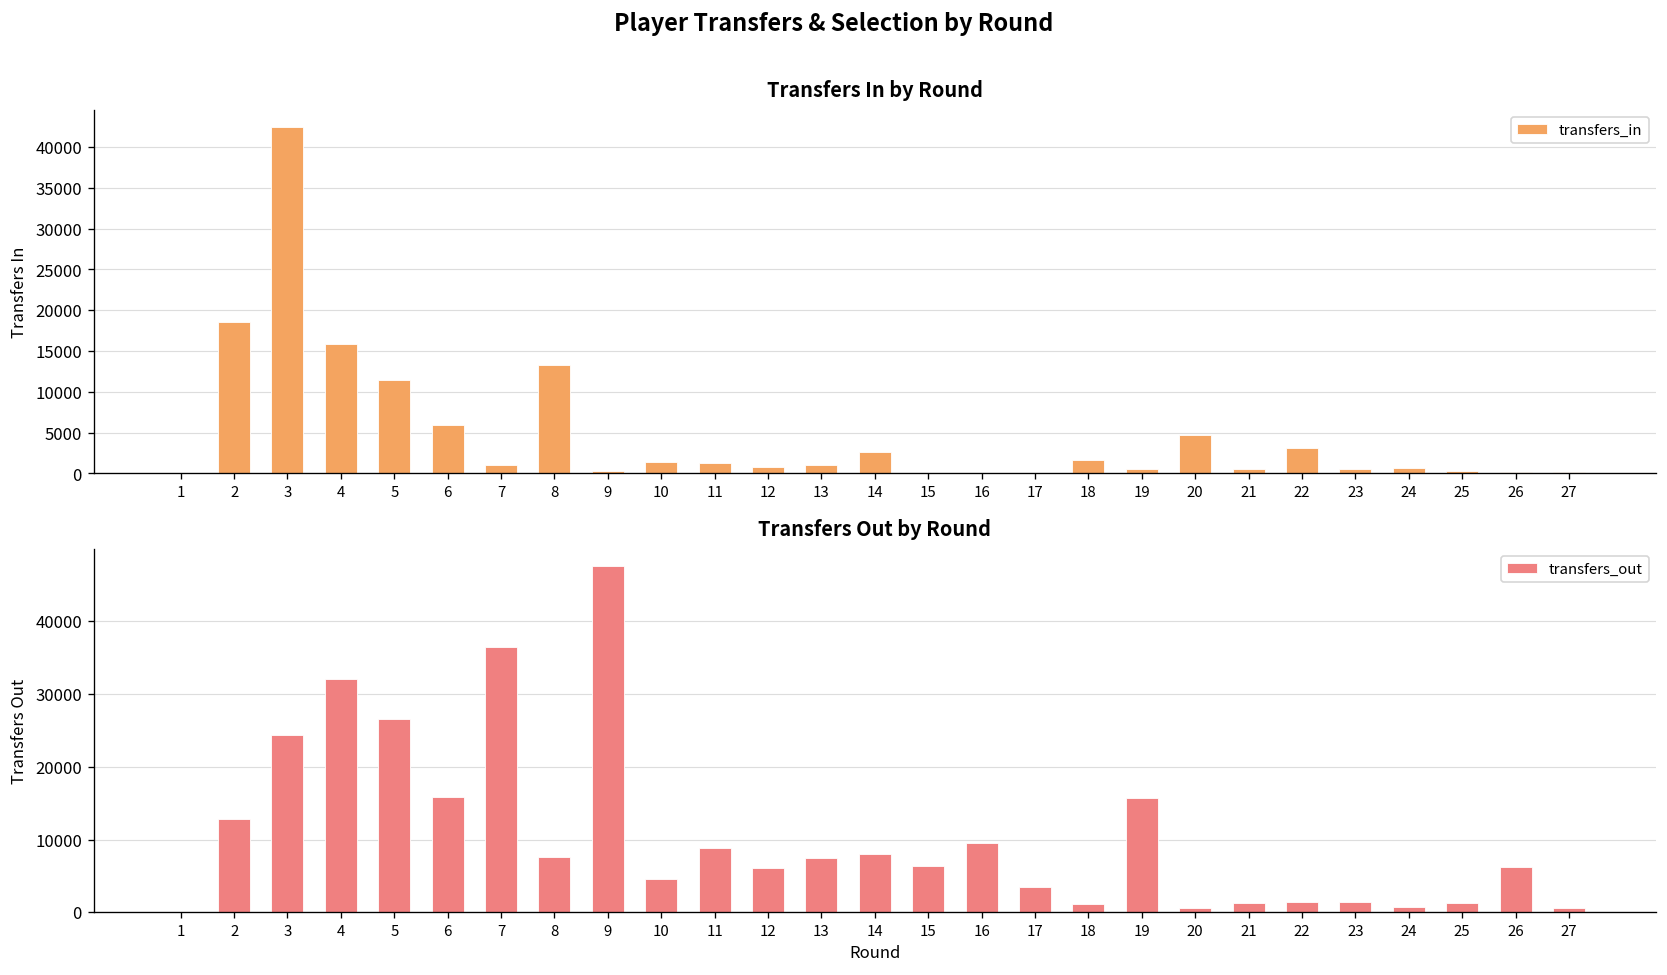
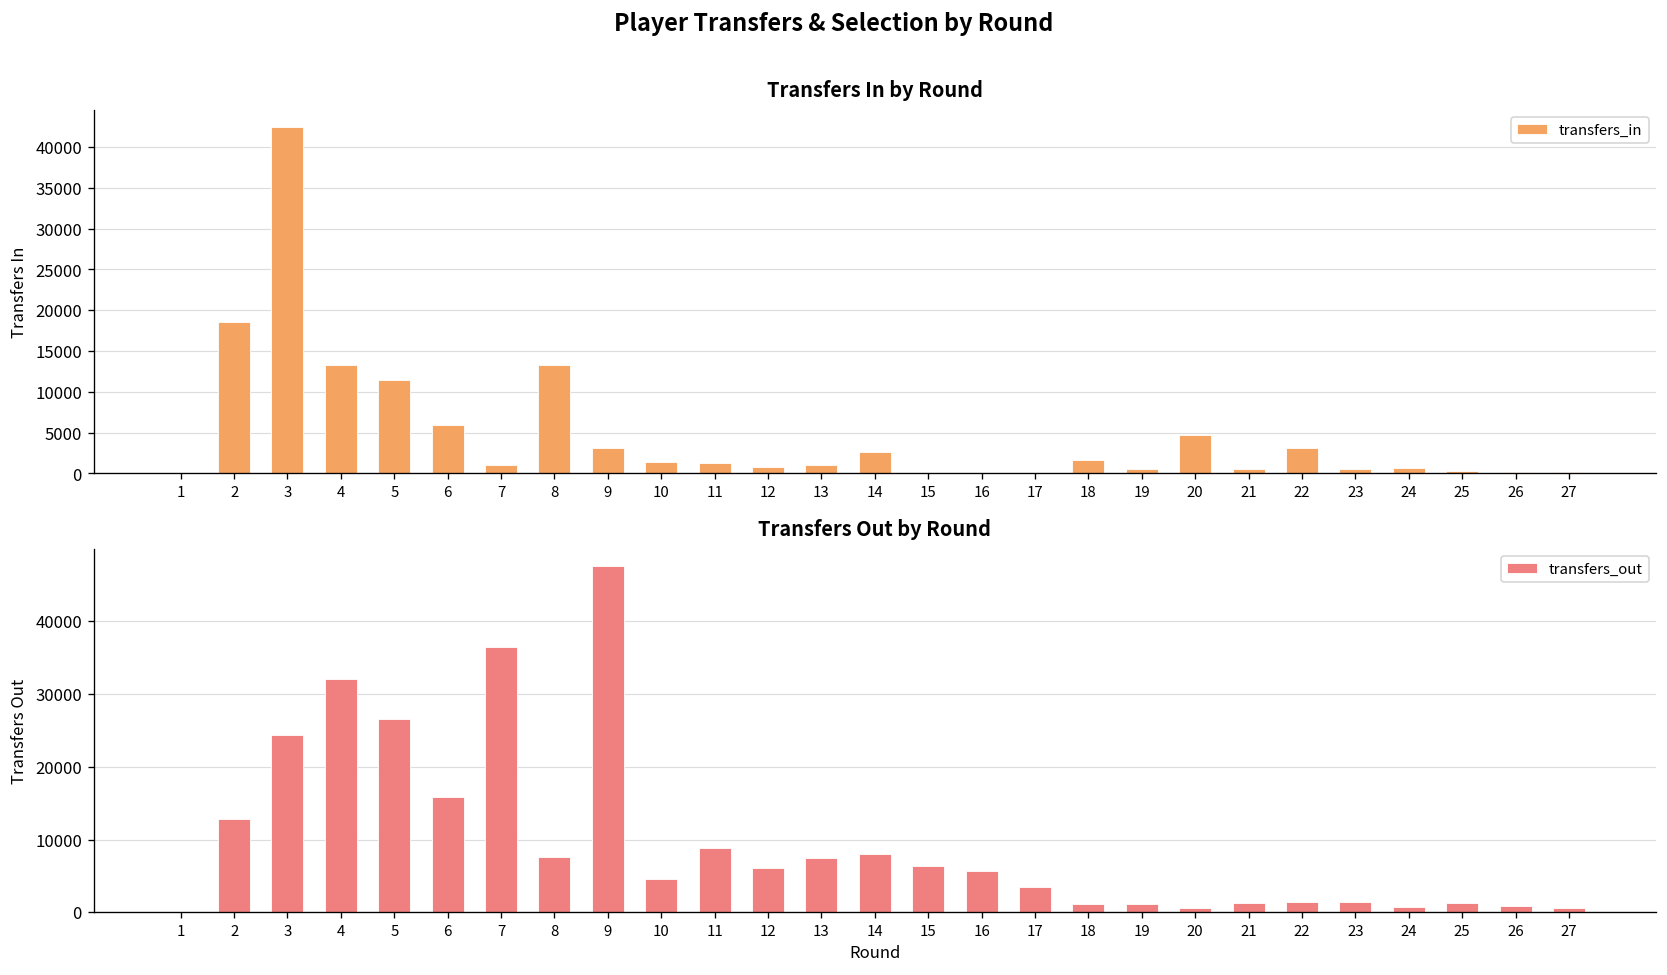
  {
    "Transfers In by Round": {
      "1": 0,
      "2": 19000,
      "3": 42000,
-     "4": 16000,
+     "4": 13000,
      "5": 11000,
      "6": 6000,
      "7": 1000,
      "8": 13000,
-     "9": 0,
+     "9": 3000,
      "10": 1000,
      "11": 1000,
      "12": 1000,
      "13": 1000,
      "14": 3000,
      "18": 2000,
      "19": 0,
      "20": 5000,
      "21": 1000,
      "22": 3000,
      "23": 0,
      "24": 1000
    },
    "Transfers Out by Round": {
      "1": 0,
      "2": 13000,
      "3": 24000,
      "4": 32000,
      "5": 27000,
      "6": 16000,
      "7": 36000,
      "8": 8000,
      "9": 48000,
      "10": 5000,
      "11": 9000,
      "12": 6000,
      "13": 7000,
      "14": 8000,
      "15": 6000,
-     "16": 10000,
+     "16": 6000,
      "17": 3000,
      "18": 1000,
-     "19": 16000,
+     "19": 1000,
      "20": 1000,
      "21": 1000,
      "22": 1000,
      "23": 1000,
      "24": 1000,
      "25": 1000,
-     "26": 6000,
+     "26": 1000,
      "27": 1000
    }
  }
